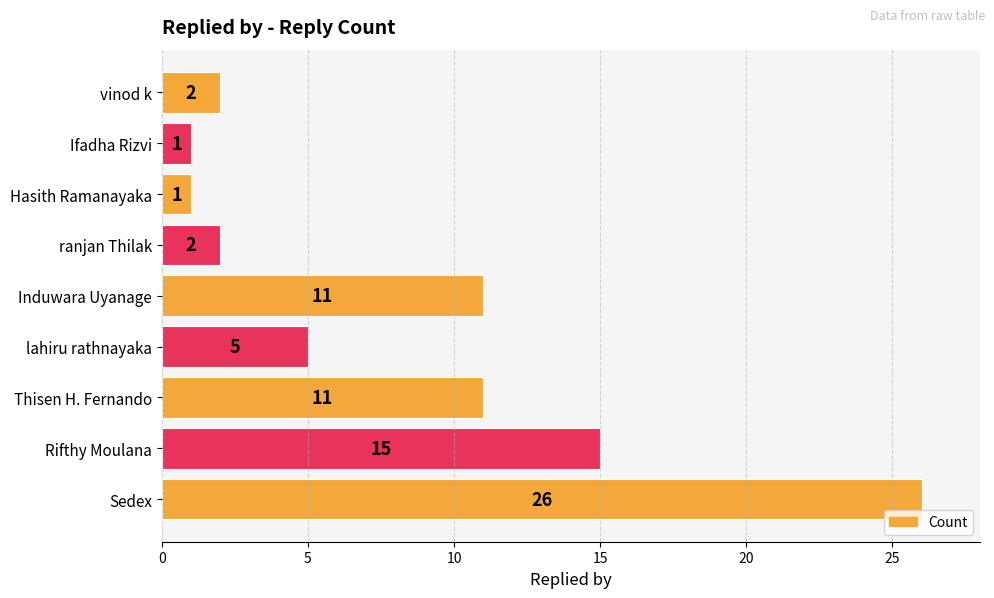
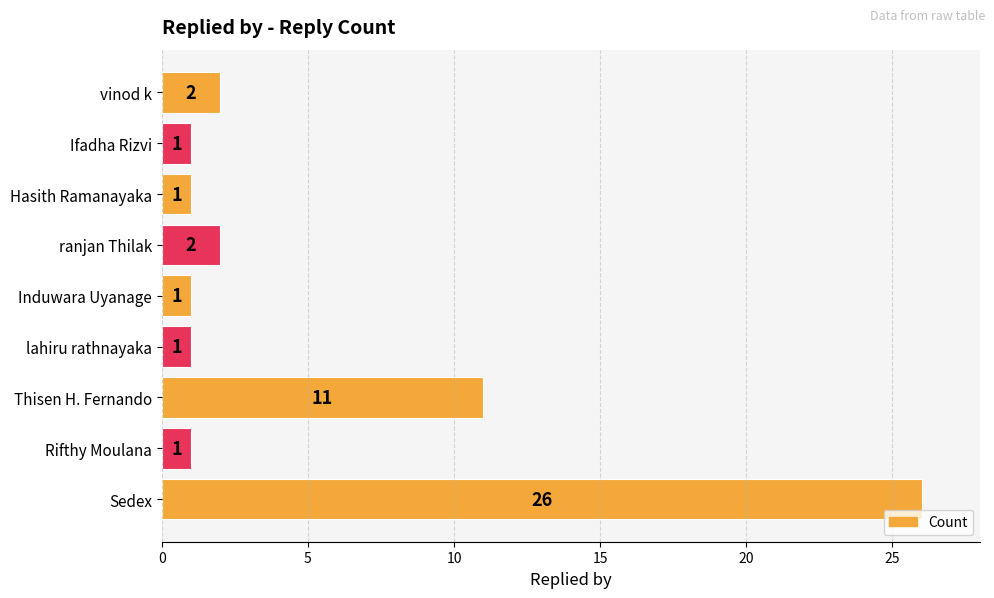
  {
    "vinod k": 2,
    "Ifadha Rizvi": 1,
    "Hasith Ramanayaka": 1,
    "ranjan Thilak": 2,
-   "Induwara Uyanage": 11,
-   "lahiru rathnayaka": 5,
+   "Induwara Uyanage": 1,
+   "lahiru rathnayaka": 1,
    "Thisen H. Fernando": 11,
-   "Rifthy Moulana": 15,
+   "Rifthy Moulana": 1,
    "Sedex": 26
  }
